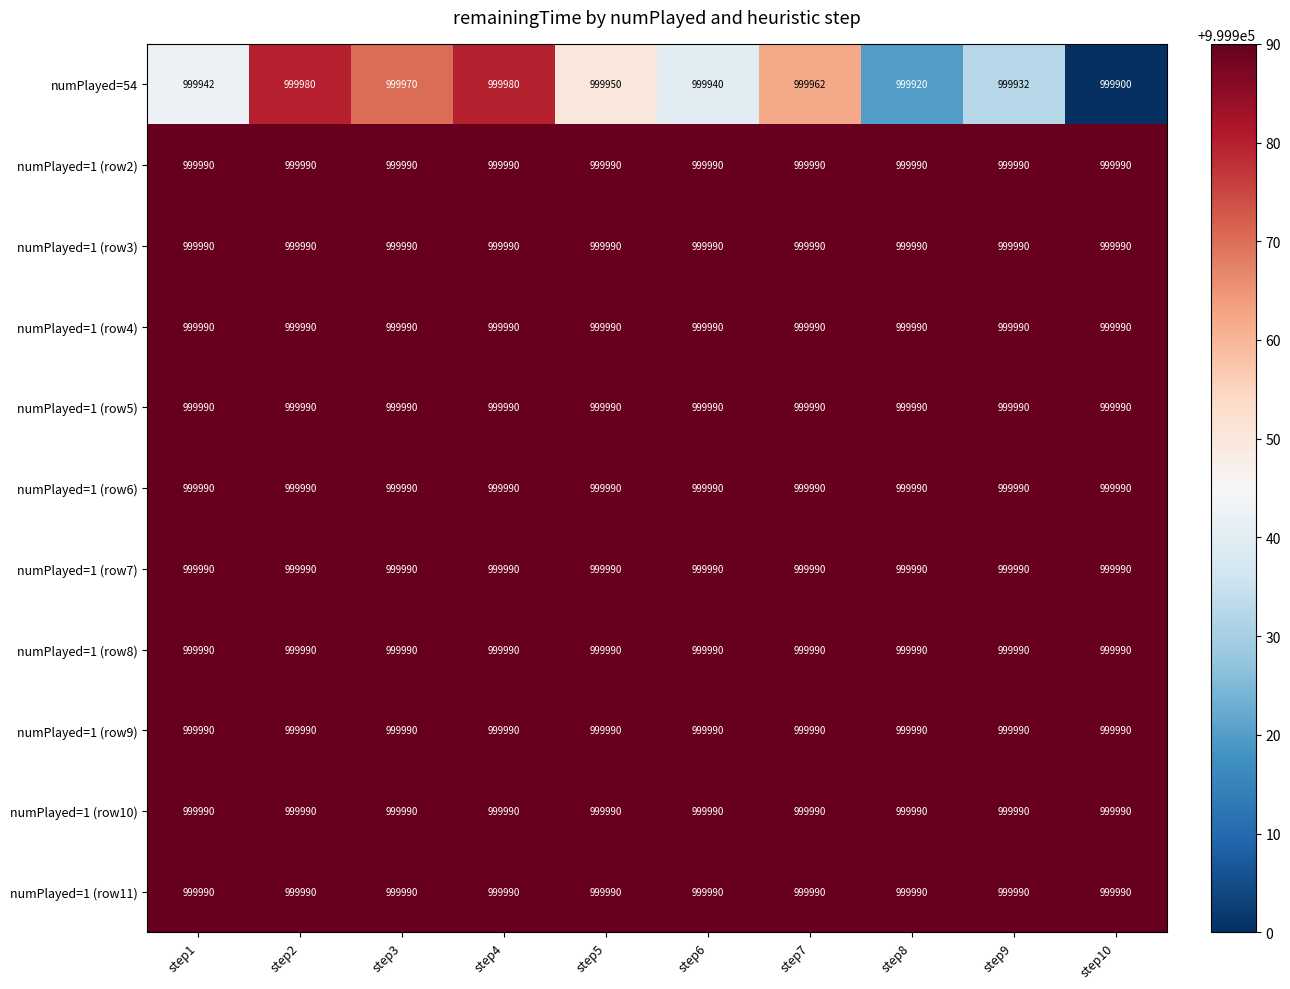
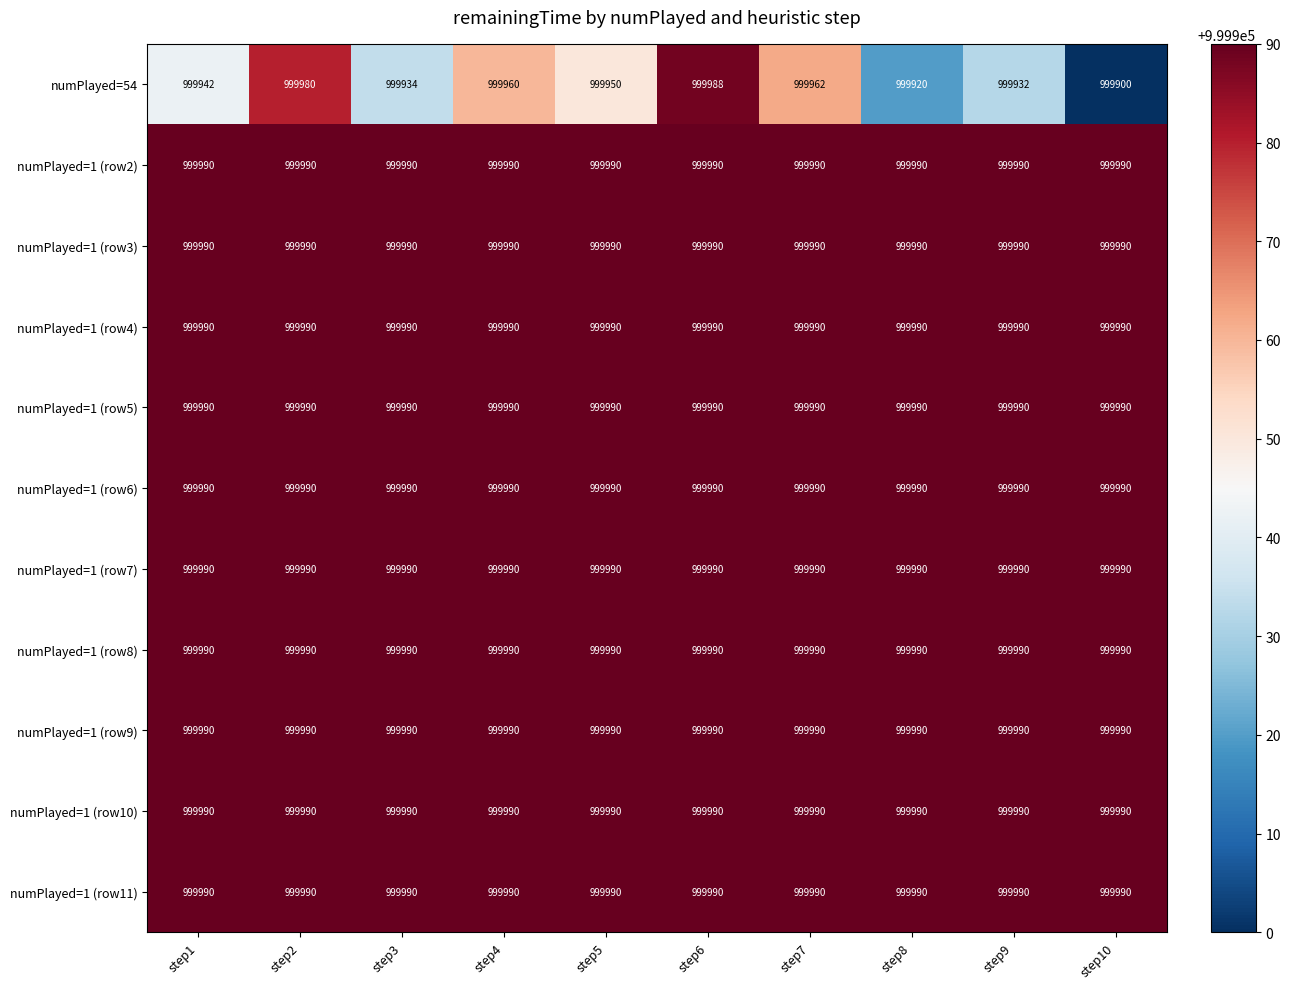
  {
    "numPlayed=54": {
      "step1": 999942,
      "step2": 999980,
-     "step3": 999970,
-     "step4": 999980,
+     "step3": 999934,
+     "step4": 999960,
      "step5": 999950,
-     "step6": 999940,
+     "step6": 999988,
      "step7": 999962,
      "step8": 999920,
      "step9": 999932,
      "step10": 999900
    },
    "numPlayed=1 (row2)": {
      "step1": 999990,
      "step2": 999990,
      "step3": 999990,
      "step4": 999990,
      "step5": 999990,
      "step6": 999990,
      "step7": 999990,
      "step8": 999990,
      "step9": 999990,
      "step10": 999990
    },
    "numPlayed=1 (row3)": {
      "step1": 999990,
      "step2": 999990,
      "step3": 999990,
      "step4": 999990,
      "step5": 999990,
      "step6": 999990,
      "step7": 999990,
      "step8": 999990,
      "step9": 999990,
      "step10": 999990
    },
    "numPlayed=1 (row4)": {
      "step1": 999990,
      "step2": 999990,
      "step3": 999990,
      "step4": 999990,
      "step5": 999990,
      "step6": 999990,
      "step7": 999990,
      "step8": 999990,
      "step9": 999990,
      "step10": 999990
    },
    "numPlayed=1 (row5)": {
      "step1": 999990,
      "step2": 999990,
      "step3": 999990,
      "step4": 999990,
      "step5": 999990,
      "step6": 999990,
      "step7": 999990,
      "step8": 999990,
      "step9": 999990,
      "step10": 999990
    },
    "numPlayed=1 (row6)": {
      "step1": 999990,
      "step2": 999990,
      "step3": 999990,
      "step4": 999990,
      "step5": 999990,
      "step6": 999990,
      "step7": 999990,
      "step8": 999990,
      "step9": 999990,
      "step10": 999990
    },
    "numPlayed=1 (row7)": {
      "step1": 999990,
      "step2": 999990,
      "step3": 999990,
      "step4": 999990,
      "step5": 999990,
      "step6": 999990,
      "step7": 999990,
      "step8": 999990,
      "step9": 999990,
      "step10": 999990
    },
    "numPlayed=1 (row8)": {
      "step1": 999990,
      "step2": 999990,
      "step3": 999990,
      "step4": 999990,
      "step5": 999990,
      "step6": 999990,
      "step7": 999990,
      "step8": 999990,
      "step9": 999990,
      "step10": 999990
    },
    "numPlayed=1 (row9)": {
      "step1": 999990,
      "step2": 999990,
      "step3": 999990,
      "step4": 999990,
      "step5": 999990,
      "step6": 999990,
      "step7": 999990,
      "step8": 999990,
      "step9": 999990,
      "step10": 999990
    },
    "numPlayed=1 (row10)": {
      "step1": 999990,
      "step2": 999990,
      "step3": 999990,
      "step4": 999990,
      "step5": 999990,
      "step6": 999990,
      "step7": 999990,
      "step8": 999990,
      "step9": 999990,
      "step10": 999990
    },
    "numPlayed=1 (row11)": {
      "step1": 999990,
      "step2": 999990,
      "step3": 999990,
      "step4": 999990,
      "step5": 999990,
      "step6": 999990,
      "step7": 999990,
      "step8": 999990,
      "step9": 999990,
      "step10": 999990
    }
  }
